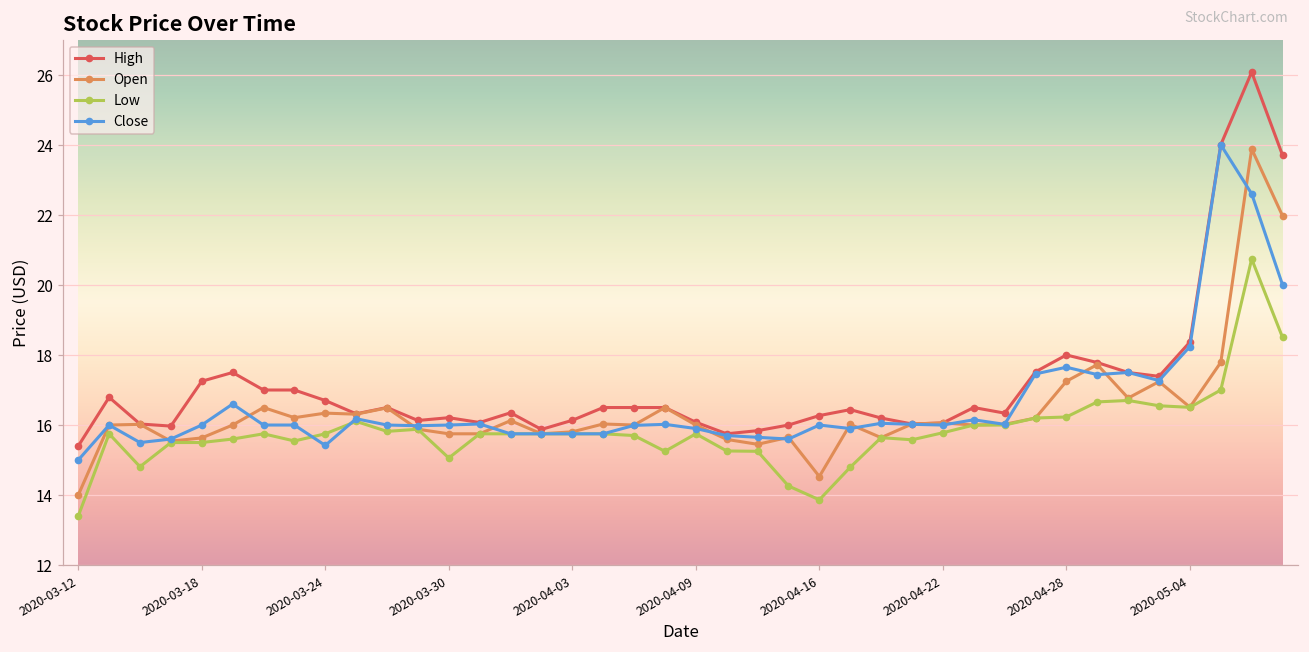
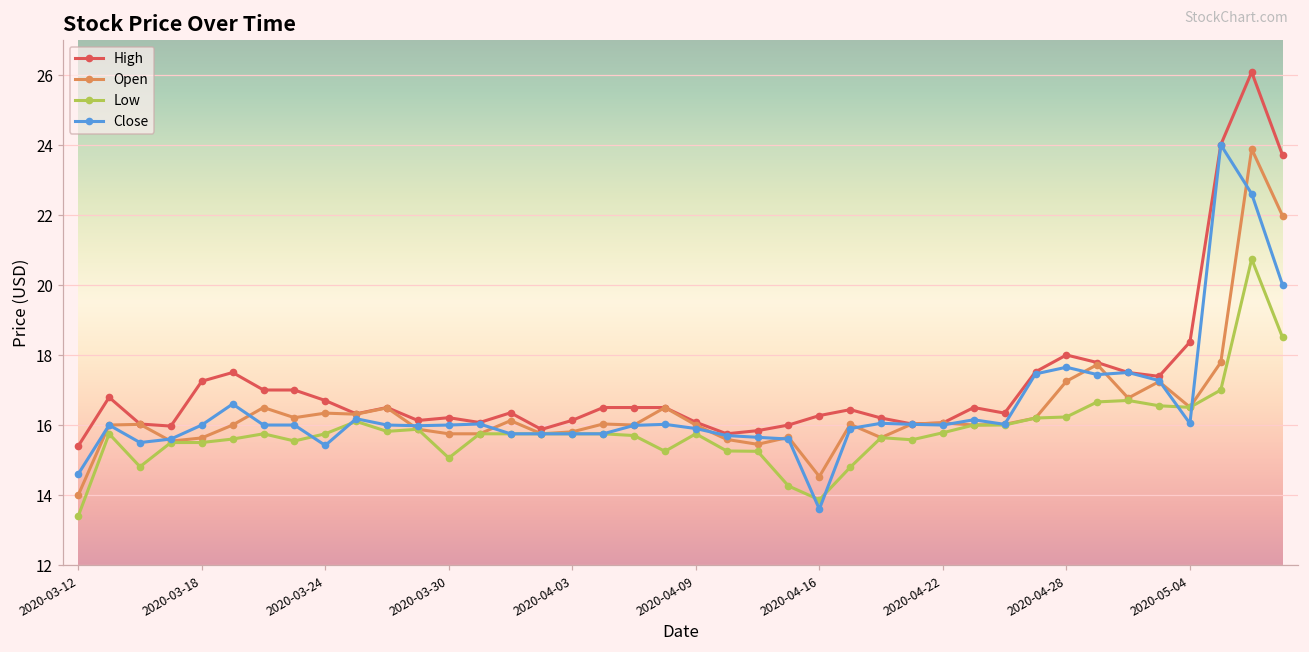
  {
    "Low": {
      "2020-03-12": 13.4,
      "2020-03-18": 15.5,
      "2020-03-24": 15.8,
      "2020-03-30": 15.1,
      "2020-04-09": 15.8,
      "2020-04-16": 13.9,
      "2020-04-22": 15.8,
      "2020-04-28": 16.2
    },
    "Close": {
-     "2020-03-12": 15.0,
+     "2020-03-12": 14.6,
      "2020-03-18": 16.0,
      "2020-03-24": 15.4,
      "2020-03-30": 16.0,
      "2020-04-09": 15.9,
-     "2020-04-16": 16.0,
+     "2020-04-16": 13.6,
      "2020-04-28": 17.6,
-     "2020-05-04": 18.2
+     "2020-05-04": 16.0
    }
  }
